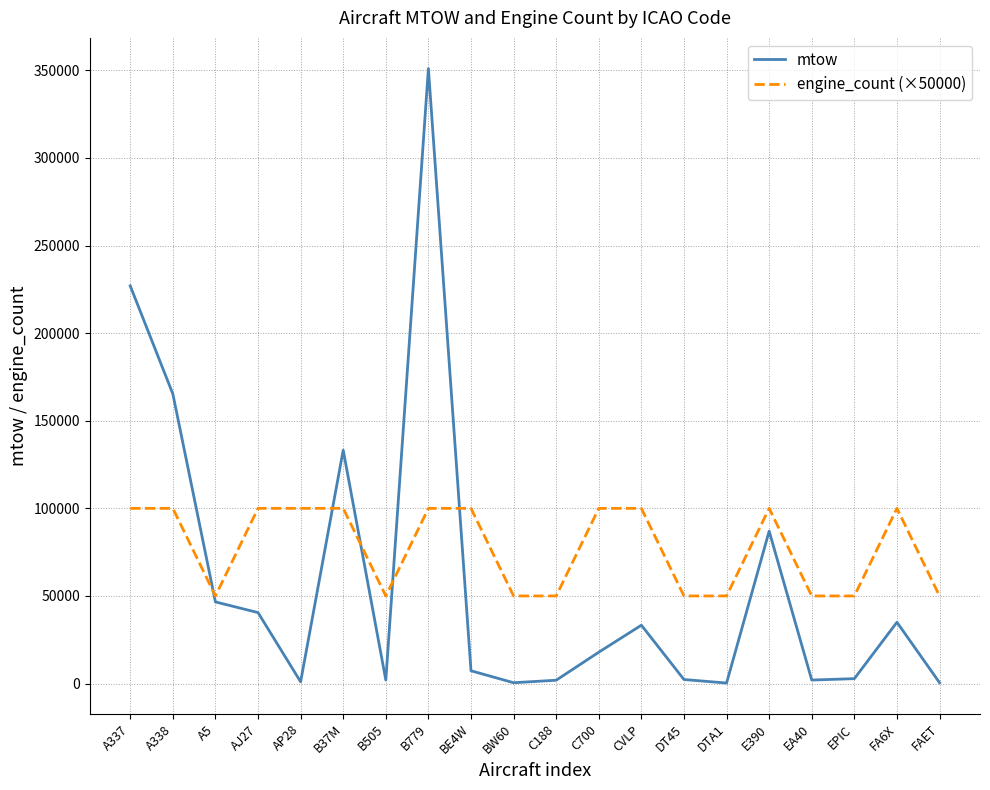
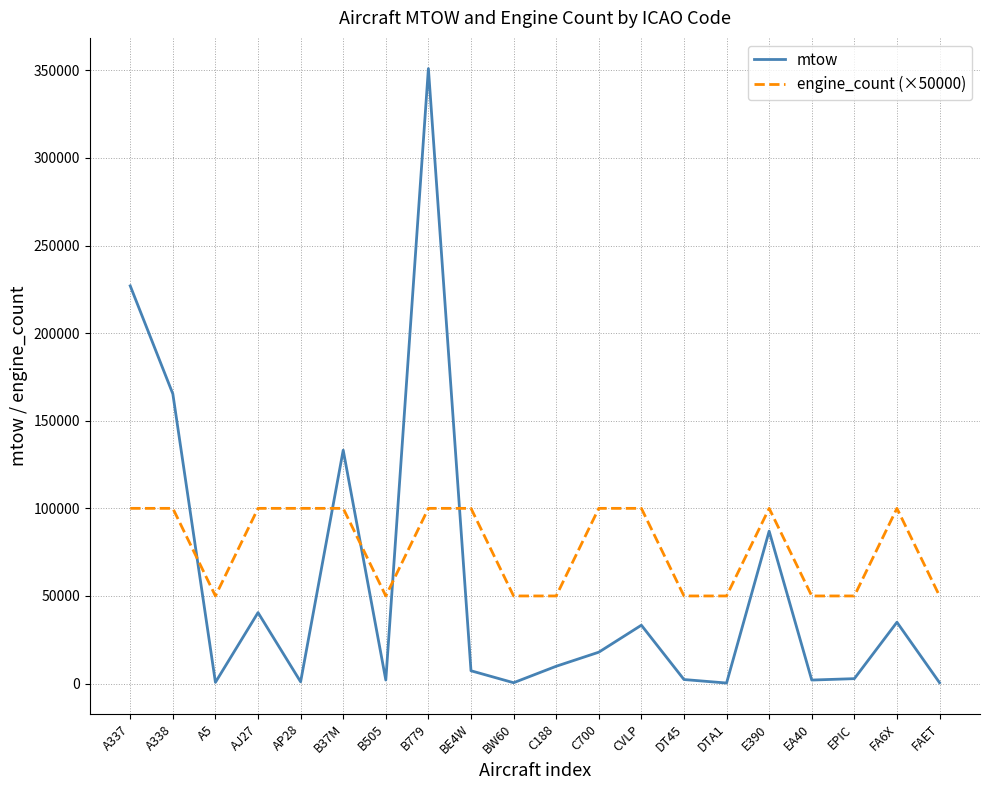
  {
    "mtow": {
      "A337": 227000,
      "A338": 165000,
-     "A5": 47000,
+     "A5": 1000,
      "AJ27": 41000,
      "AP28": 1000,
      "B37M": 133000,
      "B505": 2000,
      "B779": 351000,
      "BE4W": 7000,
      "BW60": 0,
-     "C188": 2000,
+     "C188": 10000,
      "C700": 18000,
      "CVLP": 33000,
      "DT45": 2000,
      "DTA1": 0,
      "E390": 87000,
      "EA40": 2000,
      "EPIC": 3000,
      "FA6X": 35000,
      "FAET": 1000
    },
    "engine_count (×50000)": {
      "A337": 100000,
      "A338": 100000,
      "A5": 50000,
      "AJ27": 100000,
      "AP28": 100000,
      "B37M": 100000,
      "B505": 50000,
      "B779": 100000,
      "BE4W": 100000,
      "BW60": 50000,
      "C188": 50000,
      "C700": 100000,
      "CVLP": 100000,
      "DT45": 50000,
      "DTA1": 50000,
      "E390": 100000,
      "EA40": 50000,
      "EPIC": 50000,
      "FA6X": 100000,
      "FAET": 50000
    }
  }
